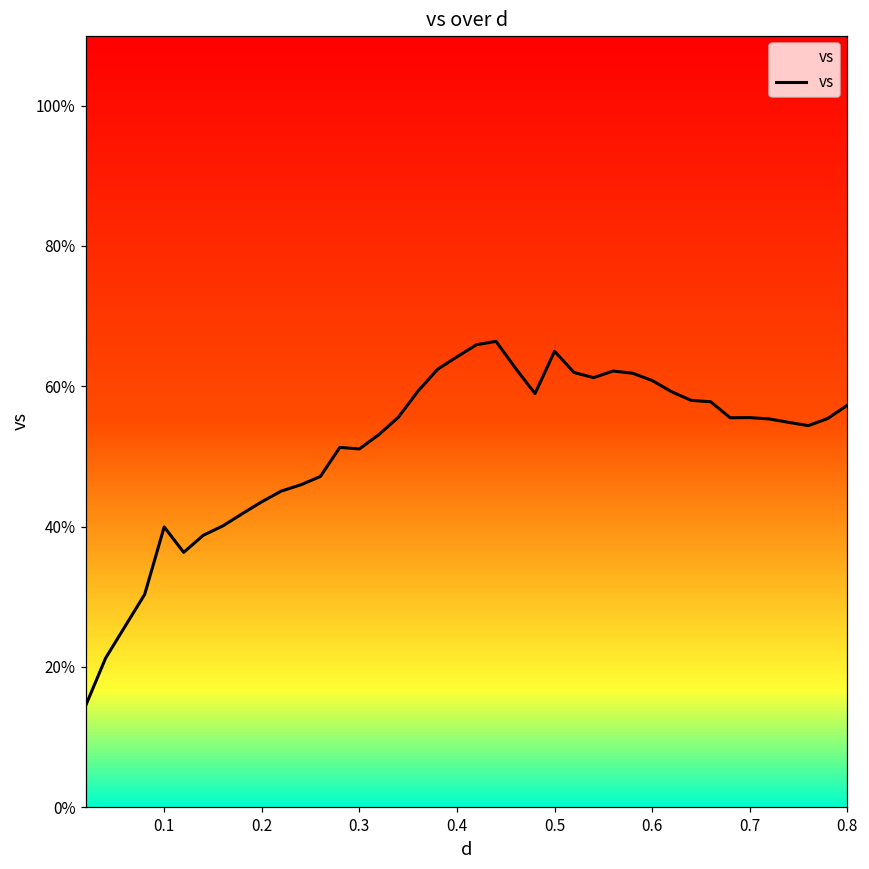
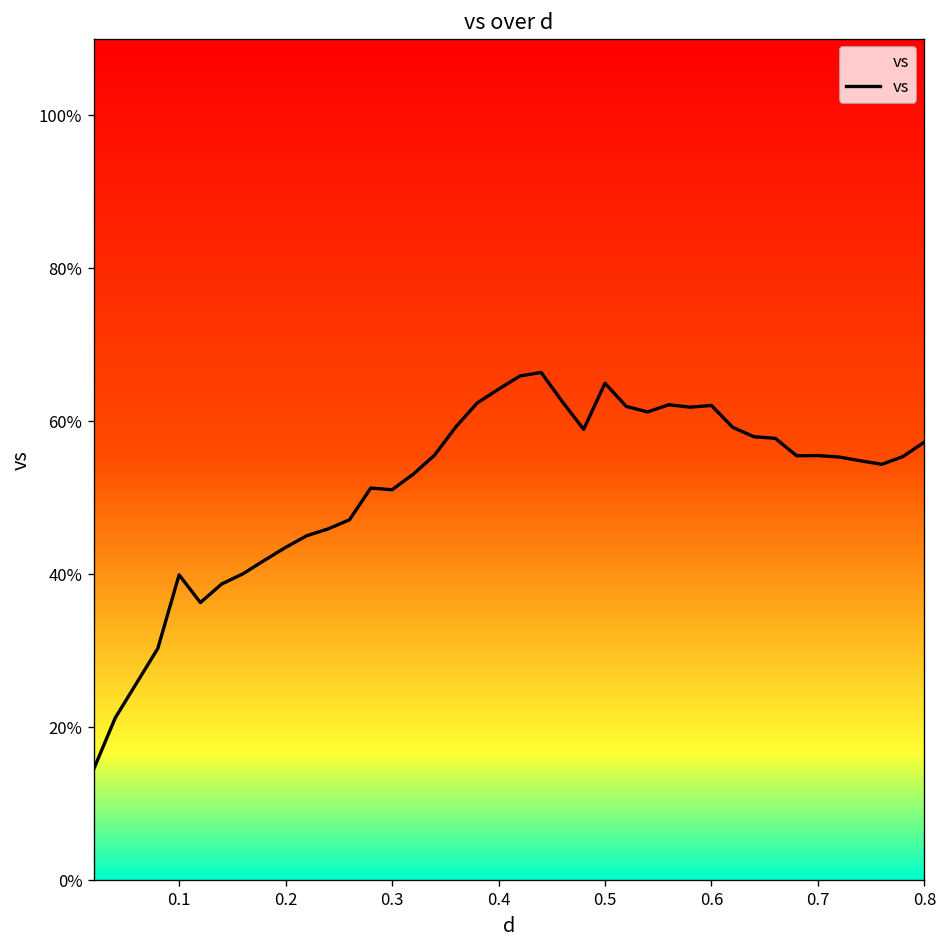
  {
    "0.1": "40%",
    "0.2": "44%",
    "0.3": "51%",
    "0.4": "64%",
    "0.5": "65%",
-   "0.6": "61%",
+   "0.6": "62%",
    "0.7": "56%",
    "0.8": "57%"
  }
